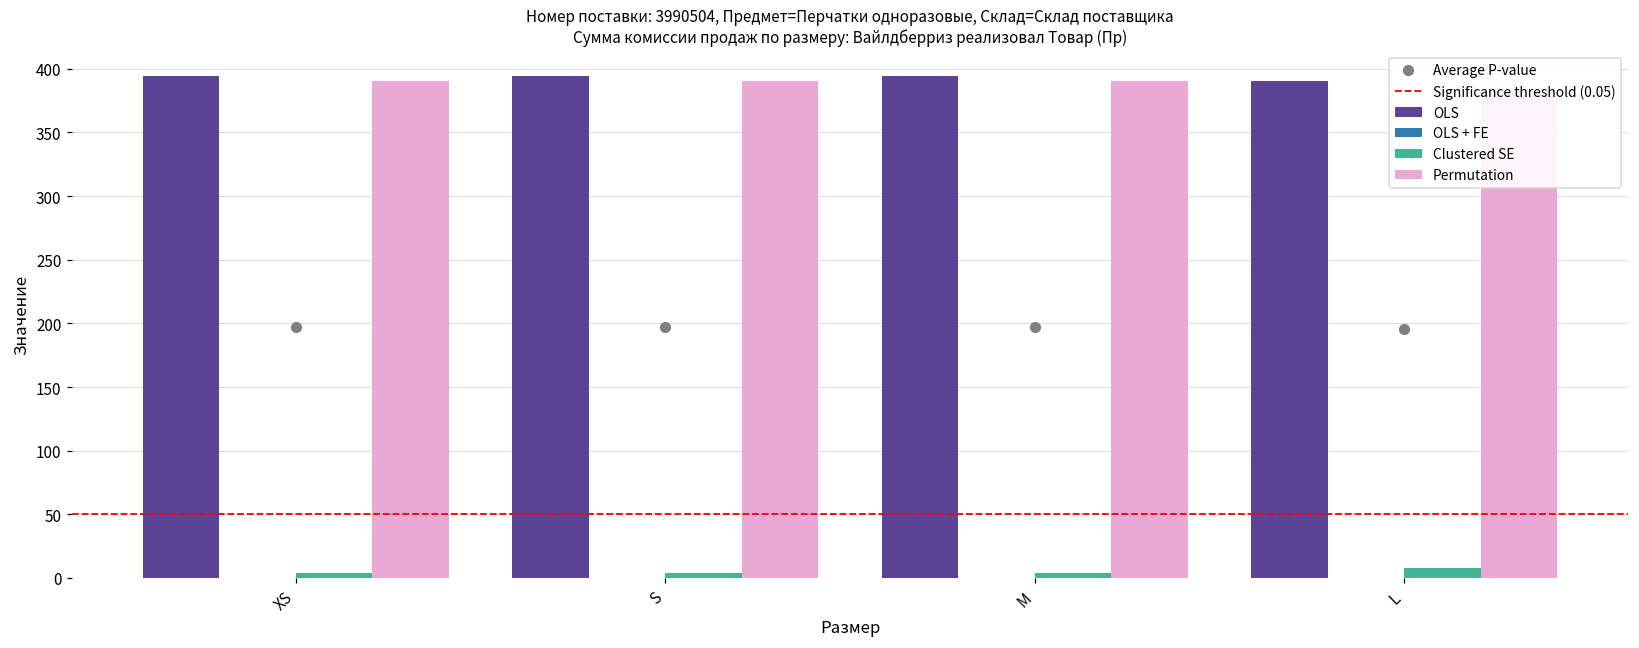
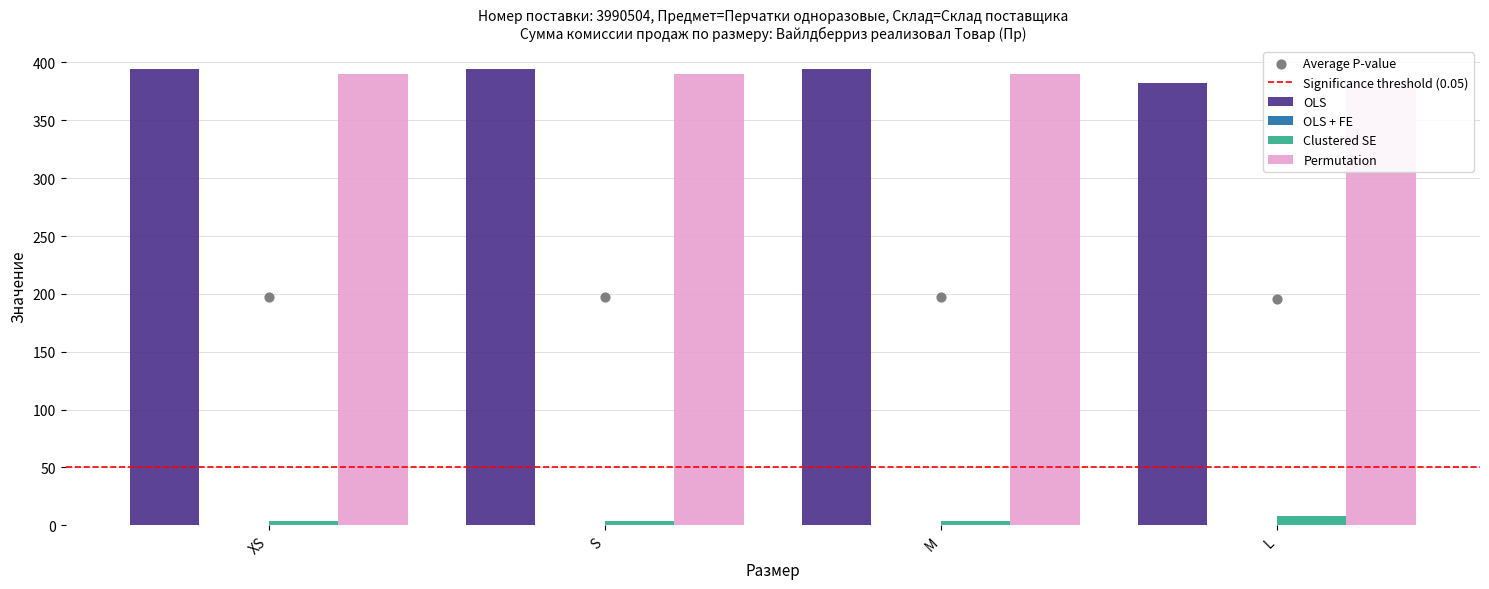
  {
    "OLS": {
      "XS": 394,
      "S": 394,
      "M": 394,
-     "L": 390
+     "L": 382
    },
    "Clustered SE": {
      "XS": 4,
      "S": 4,
      "M": 4,
      "L": 8
    },
    "Permutation": {
      "XS": 390,
      "S": 390,
      "M": 390
    }
  }
